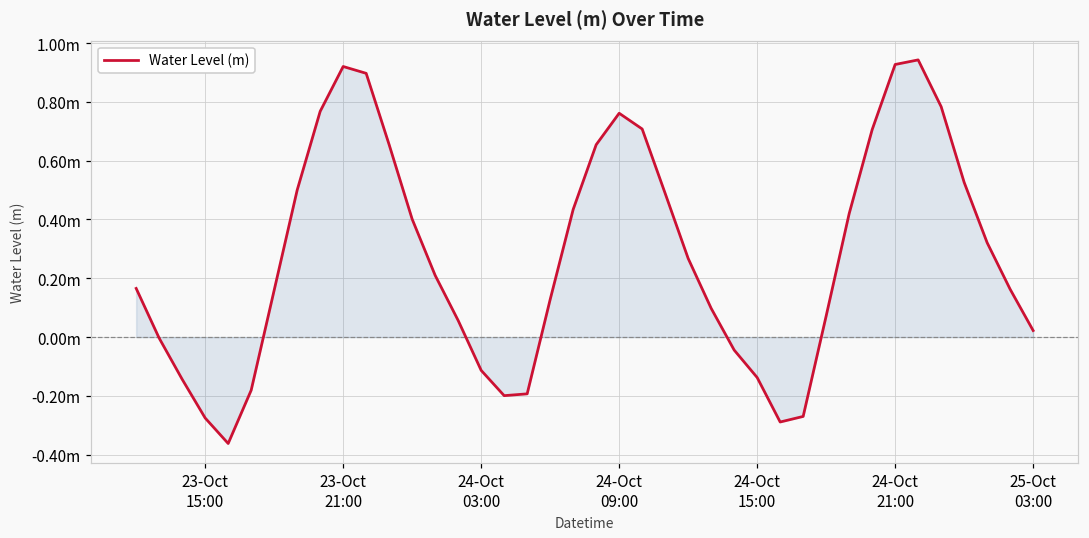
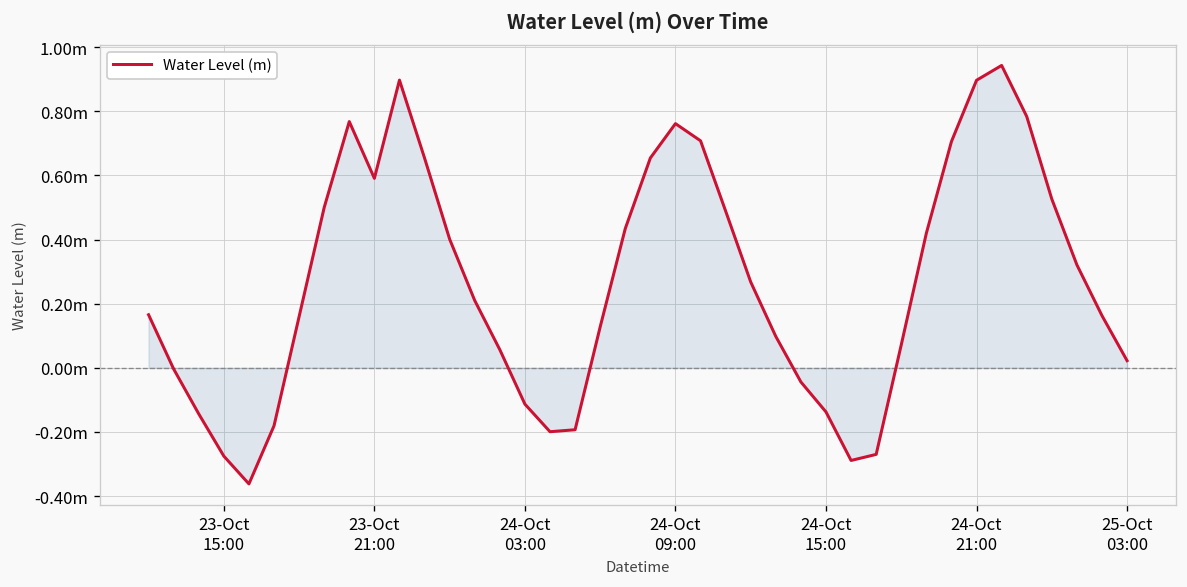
  {
    "Water Level (m)": {
      "23-Oct 15:00": "-0.28m",
-     "23-Oct 21:00": "0.92m",
+     "23-Oct 21:00": "0.59m",
      "24-Oct 03:00": "-0.11m",
      "24-Oct 15:00": "-0.14m",
-     "24-Oct 21:00": "0.93m"
+     "24-Oct 21:00": "0.90m"
    }
  }
